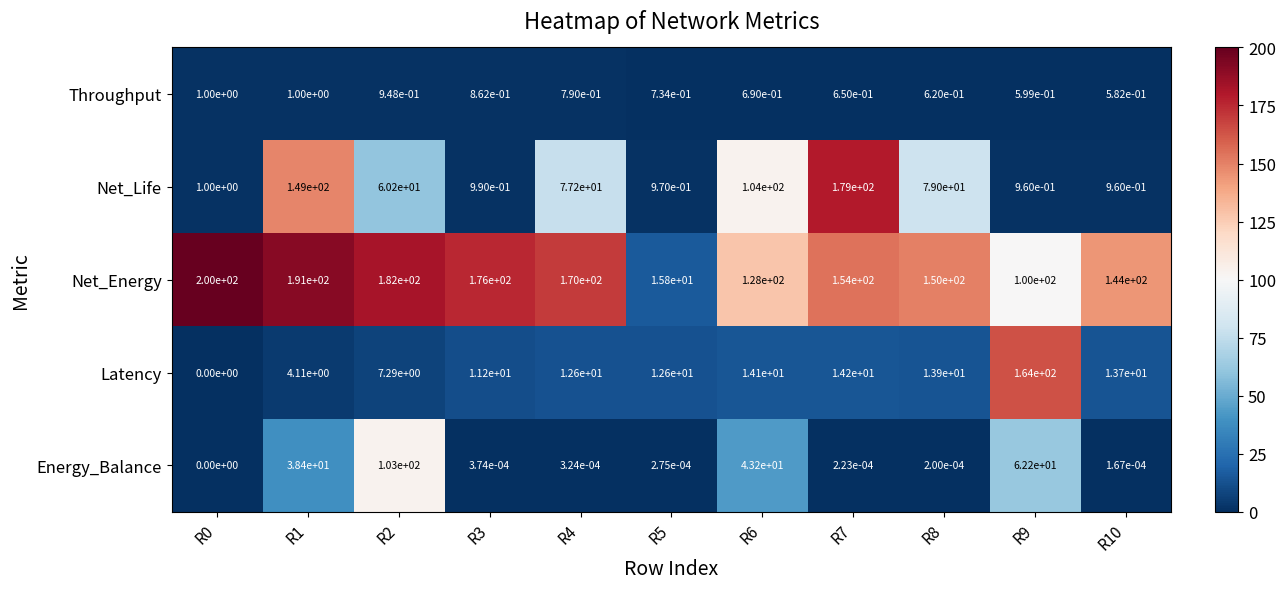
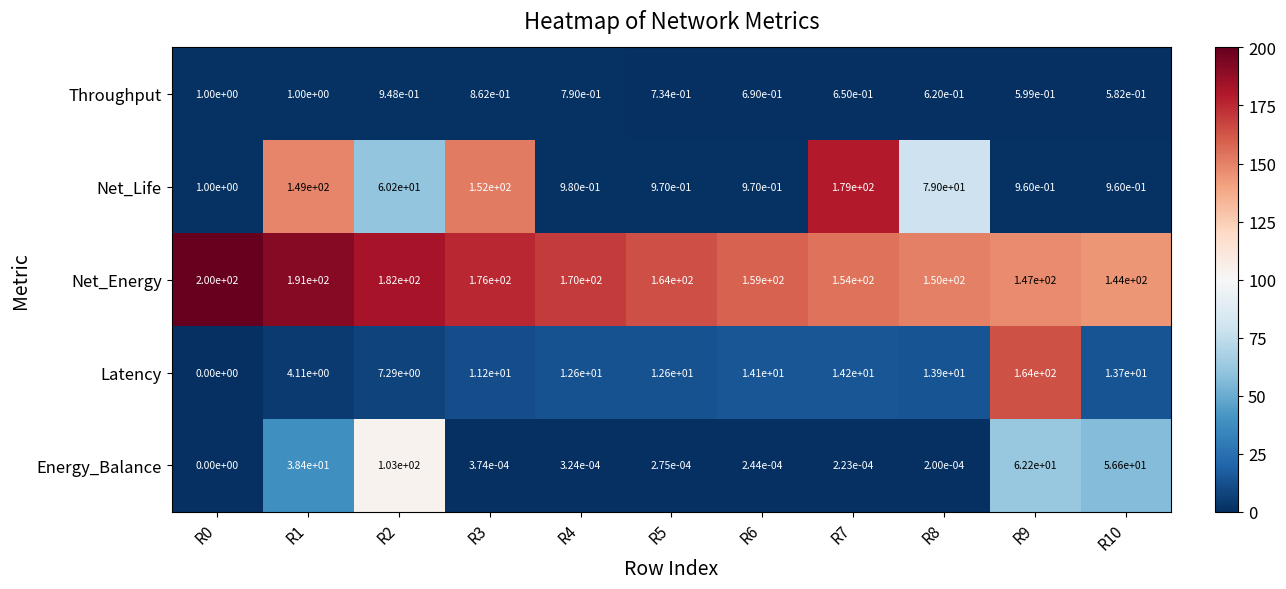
  {
    "Throughput": {
      "R0": "1.00e+00",
      "R1": "1.00e+00",
      "R2": "9.48e-01",
      "R3": "8.62e-01",
      "R4": "7.90e-01",
      "R5": "7.34e-01",
      "R6": "6.90e-01",
      "R7": "6.50e-01",
      "R8": "6.20e-01",
      "R9": "5.99e-01",
      "R10": "5.82e-01"
    },
    "Net_Life": {
      "R0": "1.00e+00",
      "R1": "1.49e+02",
      "R2": "6.02e+01",
-     "R3": "9.90e-01",
-     "R4": "7.72e+01",
+     "R3": "1.52e+02",
+     "R4": "9.80e-01",
      "R5": "9.70e-01",
-     "R6": "1.04e+02",
+     "R6": "9.70e-01",
      "R7": "1.79e+02",
      "R8": "7.90e+01",
      "R9": "9.60e-01",
      "R10": "9.60e-01"
    },
    "Net_Energy": {
      "R0": "2.00e+02",
      "R1": "1.91e+02",
      "R2": "1.82e+02",
      "R3": "1.76e+02",
      "R4": "1.70e+02",
-     "R5": "1.58e+01",
-     "R6": "1.28e+02",
+     "R5": "1.64e+02",
+     "R6": "1.59e+02",
      "R7": "1.54e+02",
      "R8": "1.50e+02",
-     "R9": "1.00e+02",
+     "R9": "1.47e+02",
      "R10": "1.44e+02"
    },
    "Latency": {
      "R0": "0.00e+00",
      "R1": "4.11e+00",
      "R2": "7.29e+00",
      "R3": "1.12e+01",
      "R4": "1.26e+01",
      "R5": "1.26e+01",
      "R6": "1.41e+01",
      "R7": "1.42e+01",
      "R8": "1.39e+01",
      "R9": "1.64e+02",
      "R10": "1.37e+01"
    },
    "Energy_Balance": {
      "R0": "0.00e+00",
      "R1": "3.84e+01",
      "R2": "1.03e+02",
      "R3": "3.74e-04",
      "R4": "3.24e-04",
      "R5": "2.75e-04",
-     "R6": "4.32e+01",
+     "R6": "2.44e-04",
      "R7": "2.23e-04",
      "R8": "2.00e-04",
      "R9": "6.22e+01",
-     "R10": "1.67e-04"
+     "R10": "5.66e+01"
    }
  }
